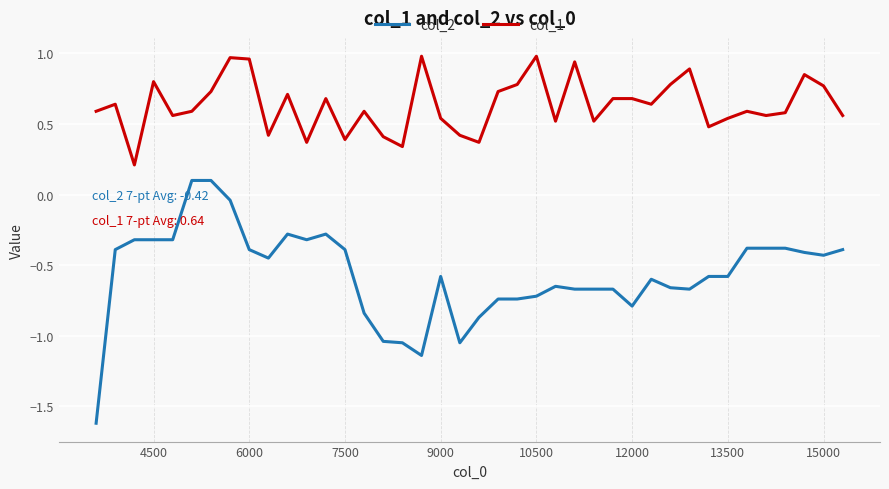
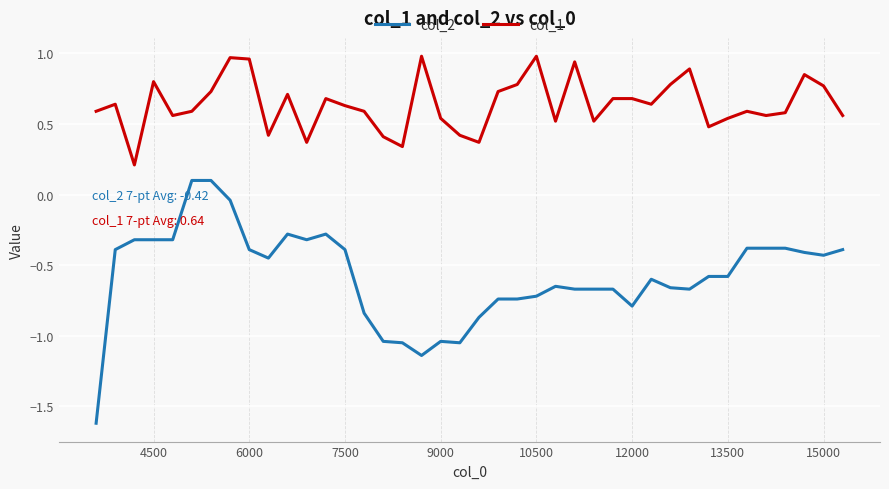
  {
    "col_2": {
      "6000": -0.39,
      "7500": -0.39,
-     "9000": -0.58,
+     "9000": -1.04,
      "10500": -0.72,
      "12000": -0.79,
      "13500": -0.58,
      "15000": -0.43
    },
    "col_1": {
      "4500": 0.80,
      "6000": 0.96,
-     "7500": 0.39,
+     "7500": 0.63,
      "9000": 0.54,
      "10500": 0.98,
      "12000": 0.68,
      "13500": 0.54,
      "15000": 0.77
    }
  }
